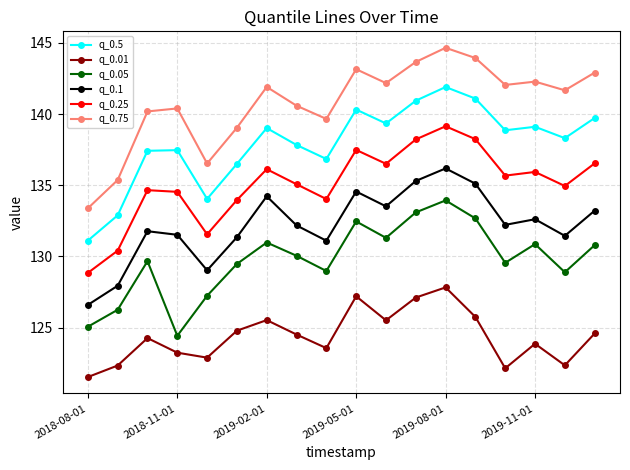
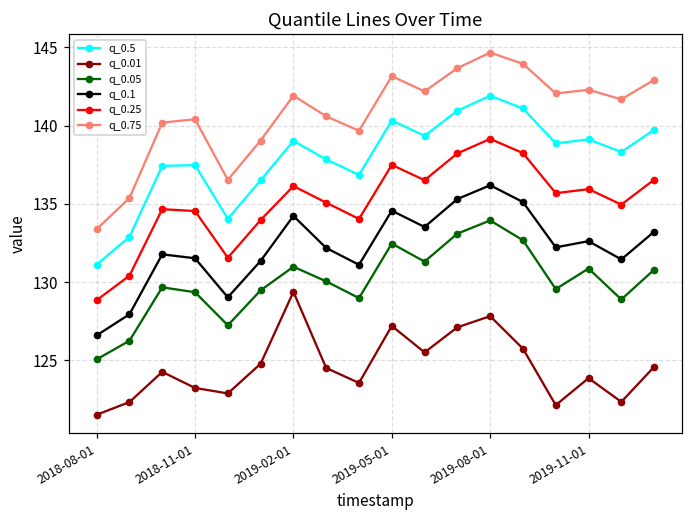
  {
    "q_0.5": {
      "2018-08-01": 131.1,
      "2018-11-01": 137.5,
      "2019-02-01": 139.0,
      "2019-05-01": 140.3,
      "2019-08-01": 141.9,
      "2019-11-01": 139.1
    },
    "q_0.01": {
      "2018-08-01": 121.5,
      "2018-11-01": 123.2,
-     "2019-02-01": 125.5,
+     "2019-02-01": 129.4,
      "2019-05-01": 127.2,
      "2019-08-01": 127.8,
      "2019-11-01": 123.9
    },
    "q_0.05": {
      "2018-08-01": 125.1,
-     "2018-11-01": 124.4,
+     "2018-11-01": 129.4,
      "2019-02-01": 131.0,
      "2019-05-01": 132.5,
      "2019-08-01": 133.9,
      "2019-11-01": 130.9
    },
    "q_0.1": {
      "2018-08-01": 126.6,
      "2018-11-01": 131.5,
      "2019-02-01": 134.2,
      "2019-05-01": 134.6,
      "2019-08-01": 136.2,
      "2019-11-01": 132.6
    },
    "q_0.25": {
      "2018-08-01": 128.8,
      "2018-11-01": 134.5,
      "2019-02-01": 136.1,
      "2019-05-01": 137.5,
      "2019-08-01": 139.1,
      "2019-11-01": 135.9
    },
    "q_0.75": {
      "2018-08-01": 133.4,
      "2018-11-01": 140.4,
      "2019-02-01": 141.9,
      "2019-05-01": 143.2,
      "2019-08-01": 144.7,
      "2019-11-01": 142.3
    }
  }
